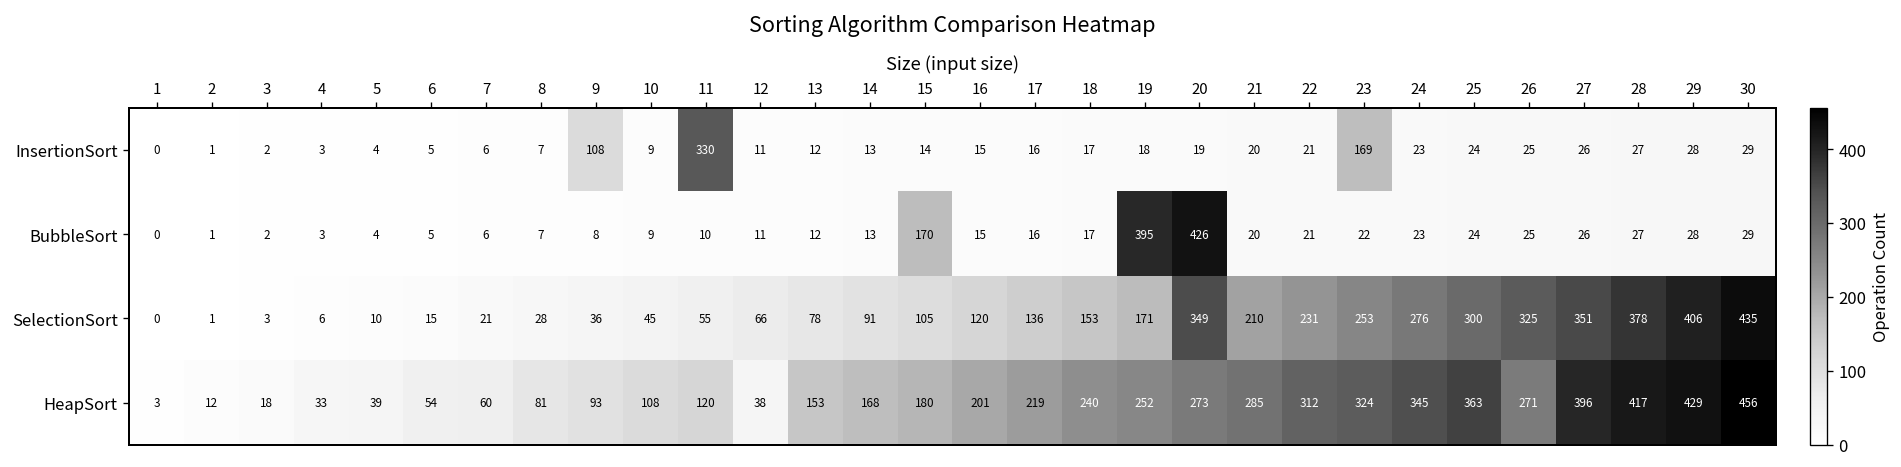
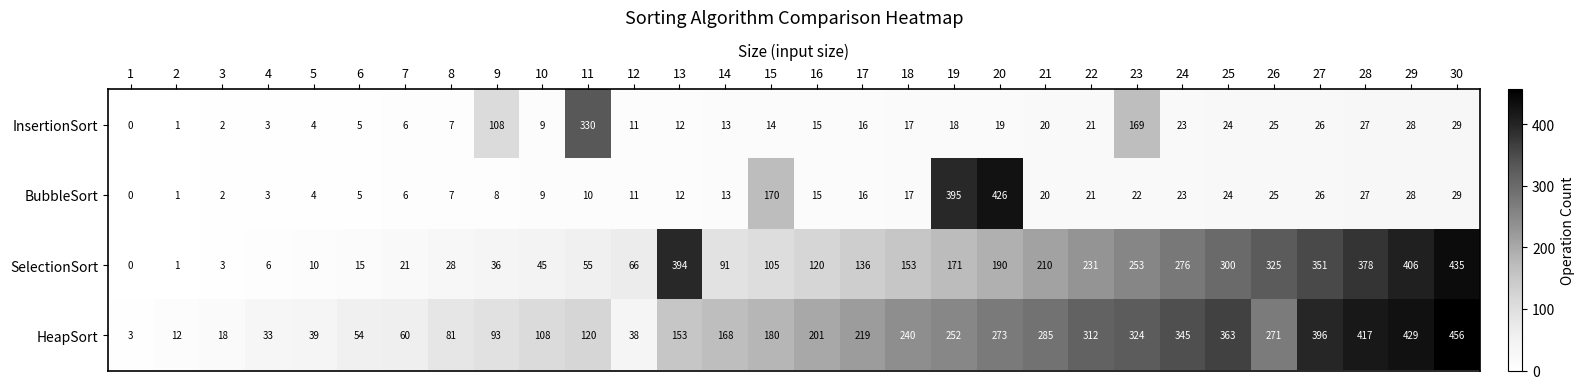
  {
    "InsertionSort": {
      "1": 0,
      "2": 1,
      "3": 2,
      "4": 3,
      "5": 4,
      "6": 5,
      "7": 6,
      "8": 7,
      "9": 108,
      "10": 9,
      "11": 330,
      "12": 11,
      "13": 12,
      "14": 13,
      "15": 14,
      "16": 15,
      "17": 16,
      "18": 17,
      "19": 18,
      "20": 19,
      "21": 20,
      "22": 21,
      "23": 169,
      "24": 23,
      "25": 24,
      "26": 25,
      "27": 26,
      "28": 27,
      "29": 28,
      "30": 29
    },
    "BubbleSort": {
      "1": 0,
      "2": 1,
      "3": 2,
      "4": 3,
      "5": 4,
      "6": 5,
      "7": 6,
      "8": 7,
      "9": 8,
      "10": 9,
      "11": 10,
      "12": 11,
      "13": 12,
      "14": 13,
      "15": 170,
      "16": 15,
      "17": 16,
      "18": 17,
      "19": 395,
      "20": 426,
      "21": 20,
      "22": 21,
      "23": 22,
      "24": 23,
      "25": 24,
      "26": 25,
      "27": 26,
      "28": 27,
      "29": 28,
      "30": 29
    },
    "SelectionSort": {
      "1": 0,
      "2": 1,
      "3": 3,
      "4": 6,
      "5": 10,
      "6": 15,
      "7": 21,
      "8": 28,
      "9": 36,
      "10": 45,
      "11": 55,
      "12": 66,
-     "13": 78,
+     "13": 394,
      "14": 91,
      "15": 105,
      "16": 120,
      "17": 136,
      "18": 153,
      "19": 171,
-     "20": 349,
+     "20": 190,
      "21": 210,
      "22": 231,
      "23": 253,
      "24": 276,
      "25": 300,
      "26": 325,
      "27": 351,
      "28": 378,
      "29": 406,
      "30": 435
    },
    "HeapSort": {
      "1": 3,
      "2": 12,
      "3": 18,
      "4": 33,
      "5": 39,
      "6": 54,
      "7": 60,
      "8": 81,
      "9": 93,
      "10": 108,
      "11": 120,
      "12": 38,
      "13": 153,
      "14": 168,
      "15": 180,
      "16": 201,
      "17": 219,
      "18": 240,
      "19": 252,
      "20": 273,
      "21": 285,
      "22": 312,
      "23": 324,
      "24": 345,
      "25": 363,
      "26": 271,
      "27": 396,
      "28": 417,
      "29": 429,
      "30": 456
    }
  }
